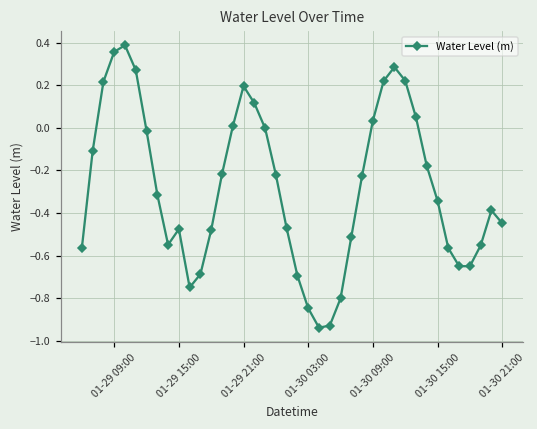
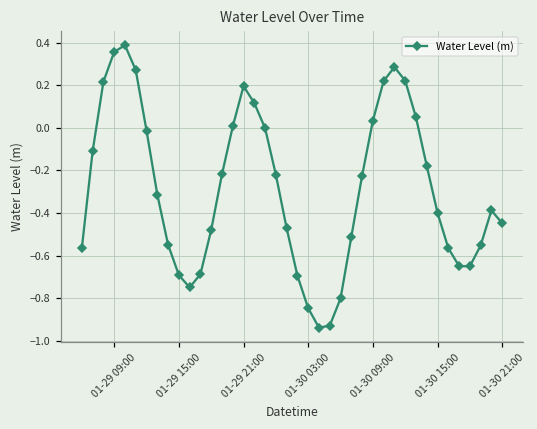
  {
    "01-29 09:00": 0.36,
-   "01-29 15:00": -0.48,
+   "01-29 15:00": -0.69,
    "01-29 21:00": 0.20,
    "01-30 03:00": -0.85,
    "01-30 09:00": 0.03,
-   "01-30 15:00": -0.34,
+   "01-30 15:00": -0.40,
    "01-30 21:00": -0.45
  }
